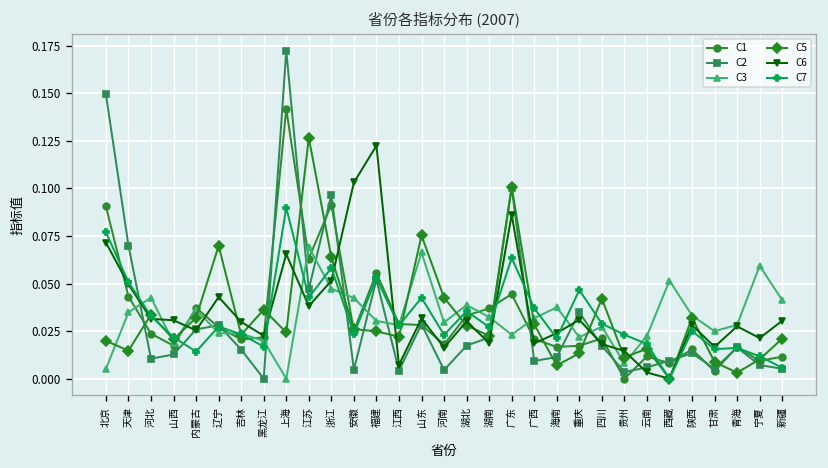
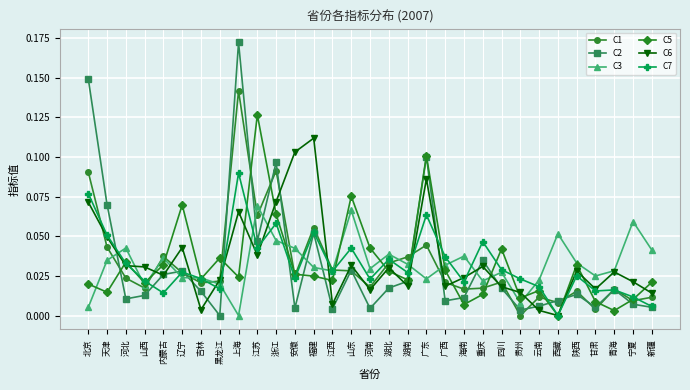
  {
    "C6": {
      "北京": 0.072,
      "山西": 0.031,
      "辽宁": 0.043,
-     "吉林": 0.030,
+     "吉林": 0.004,
      "上海": 0.065,
      "江苏": 0.038,
-     "浙江": 0.051,
+     "浙江": 0.072,
      "安徽": 0.103,
-     "福建": 0.122,
+     "福建": 0.112,
      "江西": 0.007,
      "山东": 0.032,
      "湖北": 0.030,
      "湖南": 0.019,
      "广东": 0.086,
      "广西": 0.018,
      "海南": 0.024,
      "重庆": 0.031,
      "贵州": 0.015,
      "云南": 0.003,
      "陕西": 0.028,
      "宁夏": 0.021,
-     "新疆": 0.030
+     "新疆": 0.014
    }
  }
